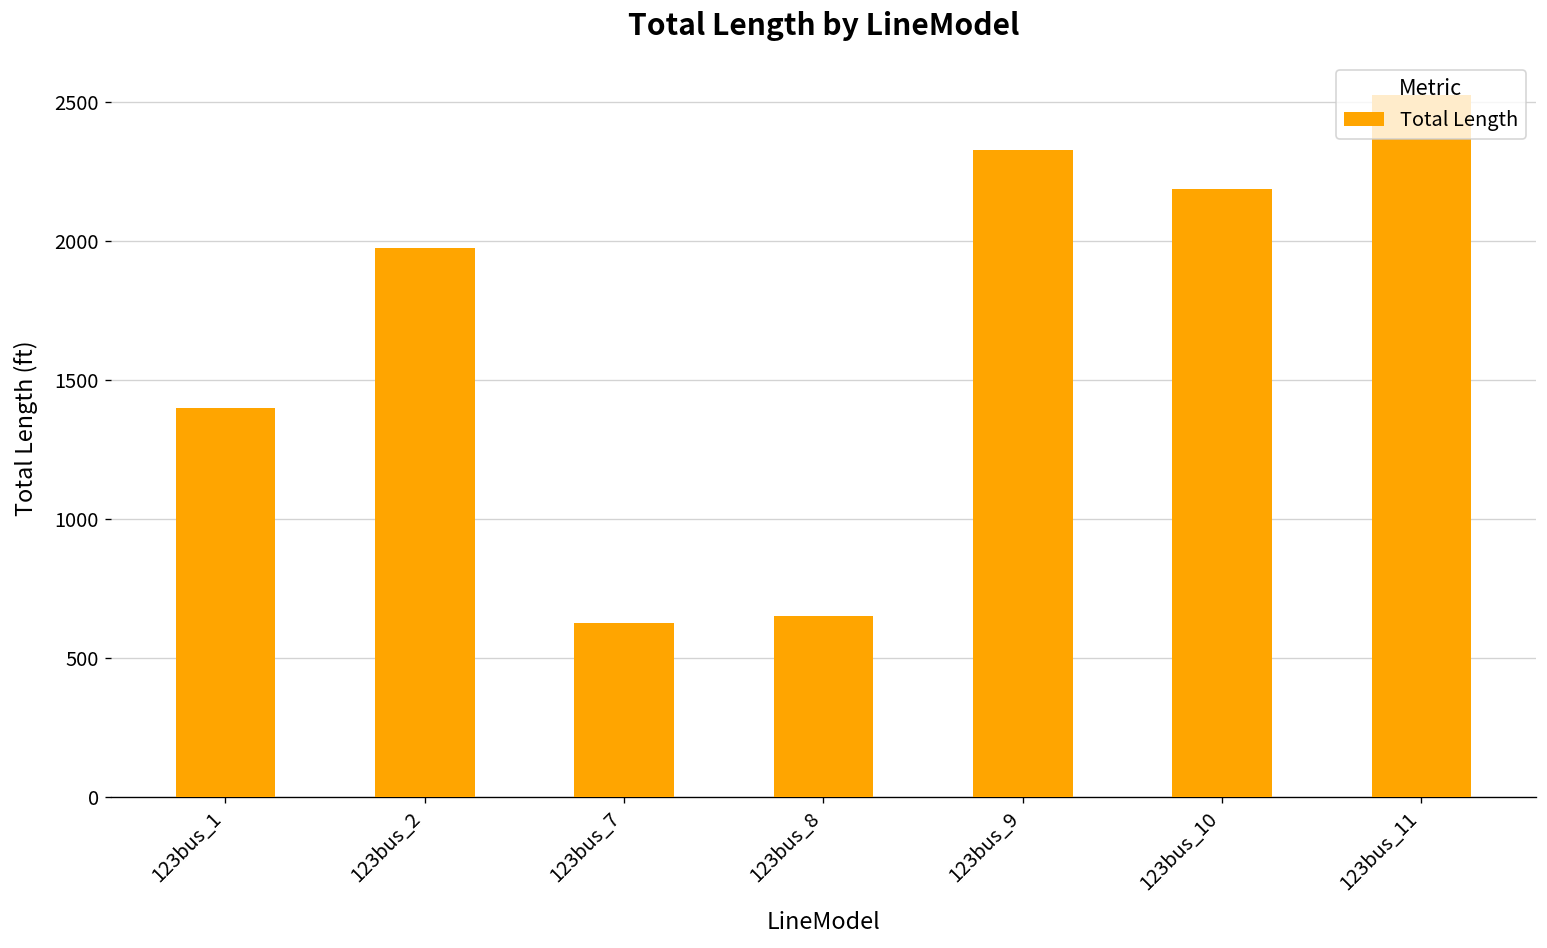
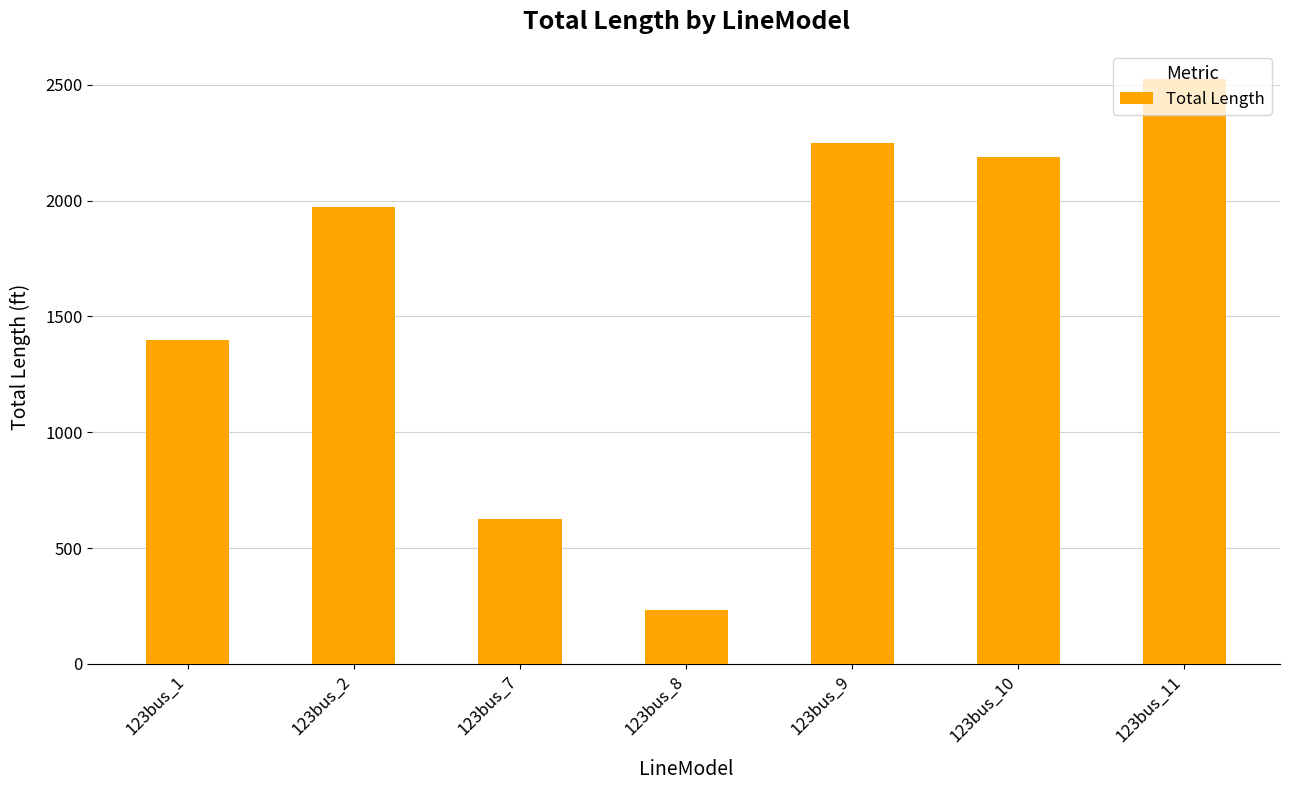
  {
    "123bus_1": 1400,
    "123bus_2": 1970,
    "123bus_7": 630,
-   "123bus_8": 650,
-   "123bus_9": 2330,
+   "123bus_8": 230,
+   "123bus_9": 2250,
    "123bus_10": 2190
  }
